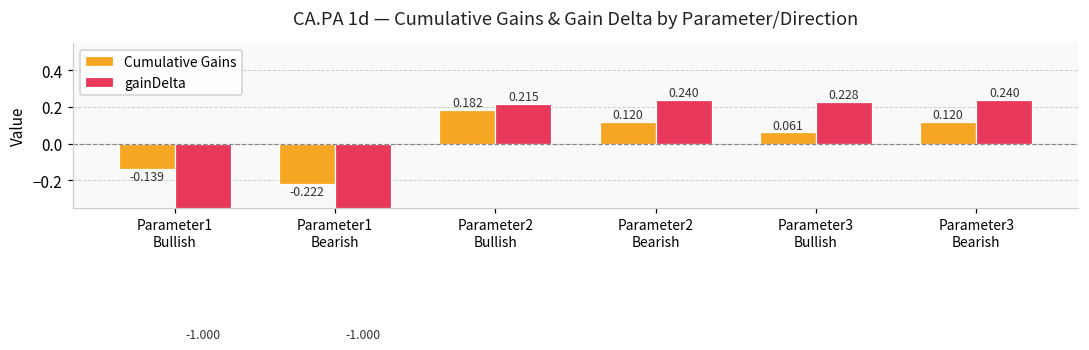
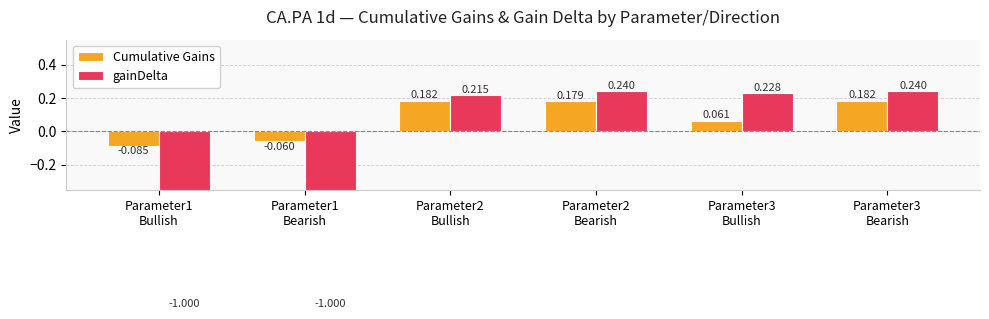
  {
    "Cumulative Gains": {
-     "Parameter1 Bullish": -0.139,
-     "Parameter1 Bearish": -0.222,
+     "Parameter1 Bullish": -0.085,
+     "Parameter1 Bearish": -0.060,
      "Parameter2 Bullish": 0.182,
-     "Parameter2 Bearish": 0.120,
+     "Parameter2 Bearish": 0.179,
      "Parameter3 Bullish": 0.061,
-     "Parameter3 Bearish": 0.120
+     "Parameter3 Bearish": 0.182
    },
    "gainDelta": {
      "Parameter2 Bullish": 0.215,
      "Parameter2 Bearish": 0.240,
      "Parameter3 Bullish": 0.228,
      "Parameter3 Bearish": 0.240
    }
  }
